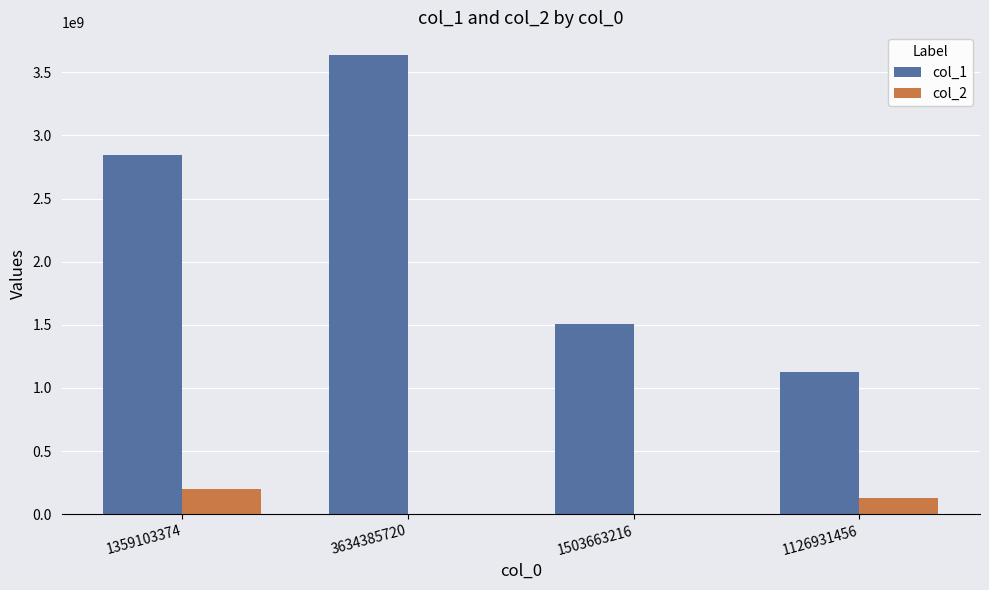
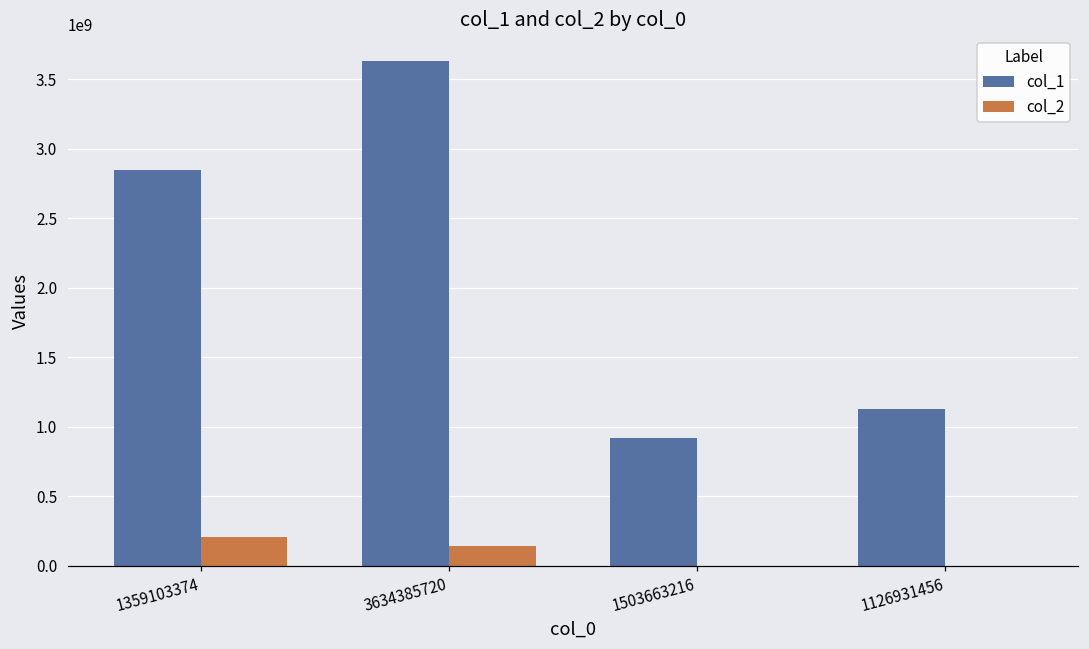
  {
    "col_1": {
      "1359103374": 2850000000,
      "3634385720": 3630000000,
-     "1503663216": 1500000000,
+     "1503663216": 920000000,
      "1126931456": 1130000000
    },
    "col_2": {
      "1359103374": 200000000,
-     "3634385720": 0,
-     "1126931456": 130000000
+     "3634385720": 140000000,
+     "1126931456": 0
    }
  }
